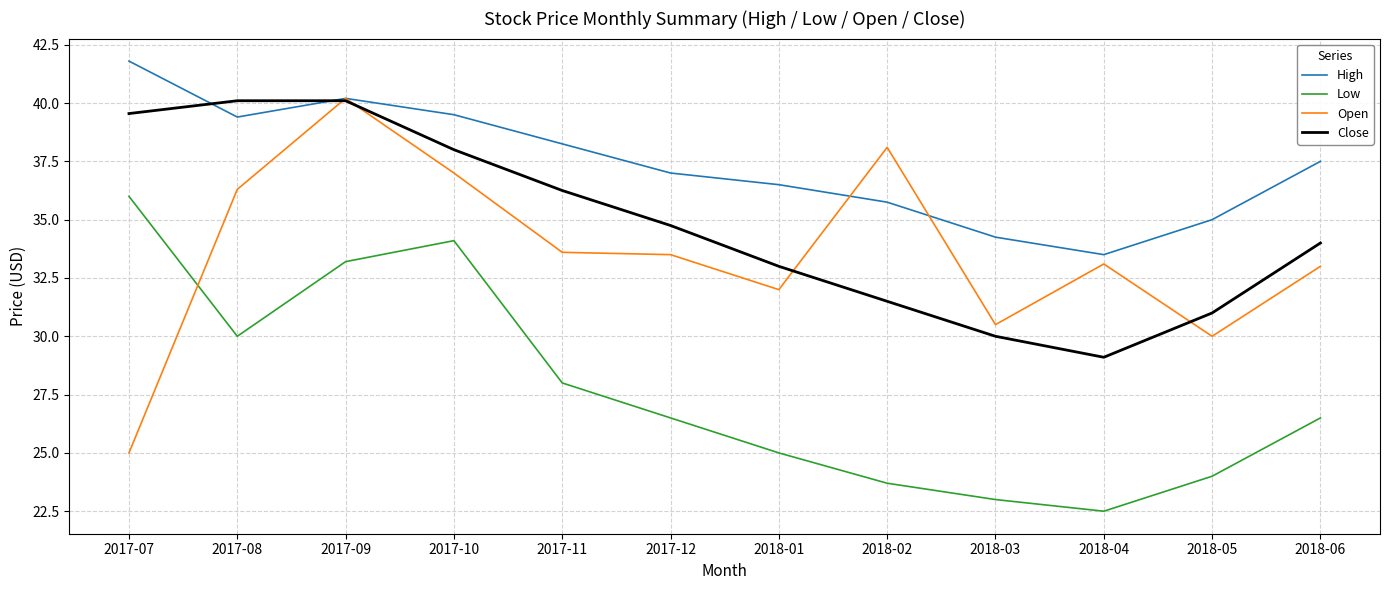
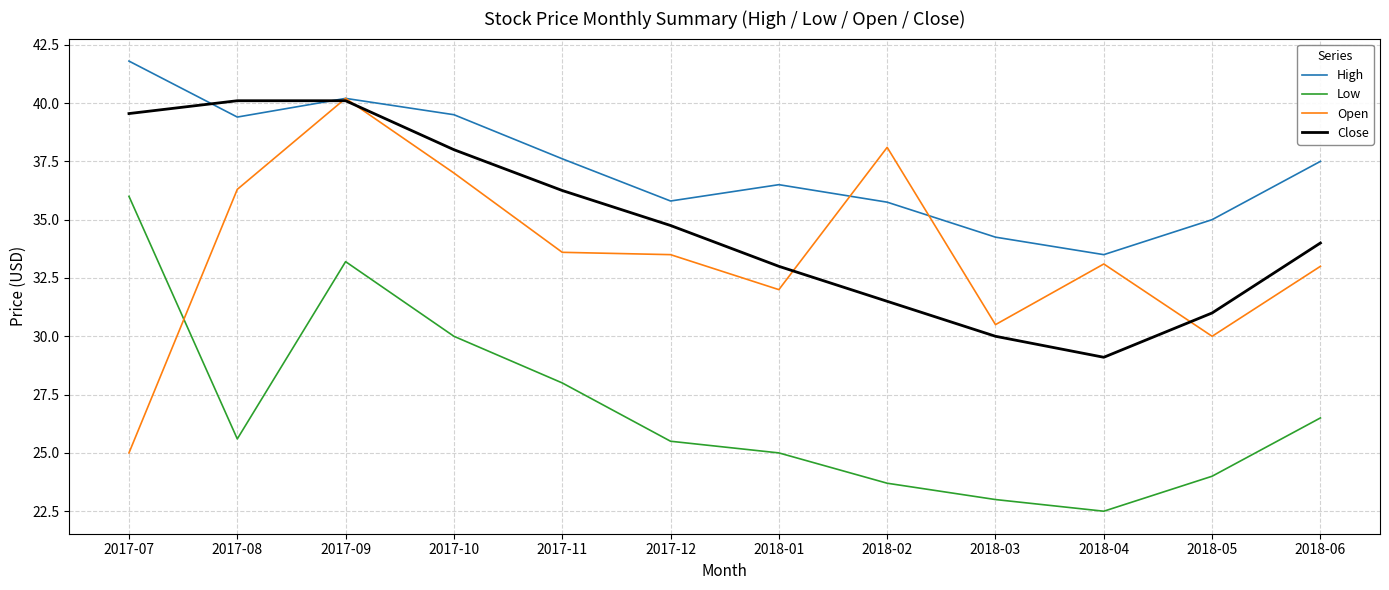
  {
    "High": {
      "2017-07": 41.8,
      "2017-08": 39.4,
      "2017-10": 39.5,
-     "2017-11": 38.3,
-     "2017-12": 37.0,
+     "2017-11": 37.6,
+     "2017-12": 35.8,
      "2018-01": 36.5,
      "2018-02": 35.8,
      "2018-03": 34.3,
      "2018-04": 33.5,
      "2018-05": 35.0,
      "2018-06": 37.5
    },
    "Low": {
      "2017-07": 36.0,
-     "2017-08": 30.0,
+     "2017-08": 25.6,
      "2017-09": 33.2,
-     "2017-10": 34.1,
+     "2017-10": 30.0,
      "2017-11": 28.0,
-     "2017-12": 26.5,
+     "2017-12": 25.5,
      "2018-01": 25.0,
      "2018-02": 23.7,
      "2018-03": 23.0,
      "2018-04": 22.5,
      "2018-05": 24.0,
      "2018-06": 26.5
    },
    "Open": {
      "2017-07": 25.0,
      "2017-08": 36.3,
      "2017-10": 37.0,
      "2017-11": 33.6,
      "2017-12": 33.5,
      "2018-01": 32.0,
      "2018-02": 38.1,
      "2018-03": 30.5,
      "2018-04": 33.1,
      "2018-05": 30.0,
      "2018-06": 33.0
    },
    "Close": {
      "2017-07": 39.5,
      "2017-08": 40.1,
      "2017-10": 38.0,
      "2017-11": 36.3,
      "2017-12": 34.8,
      "2018-01": 33.0,
      "2018-02": 31.5,
      "2018-03": 30.0,
      "2018-04": 29.1,
      "2018-05": 31.0,
      "2018-06": 34.0
    }
  }
